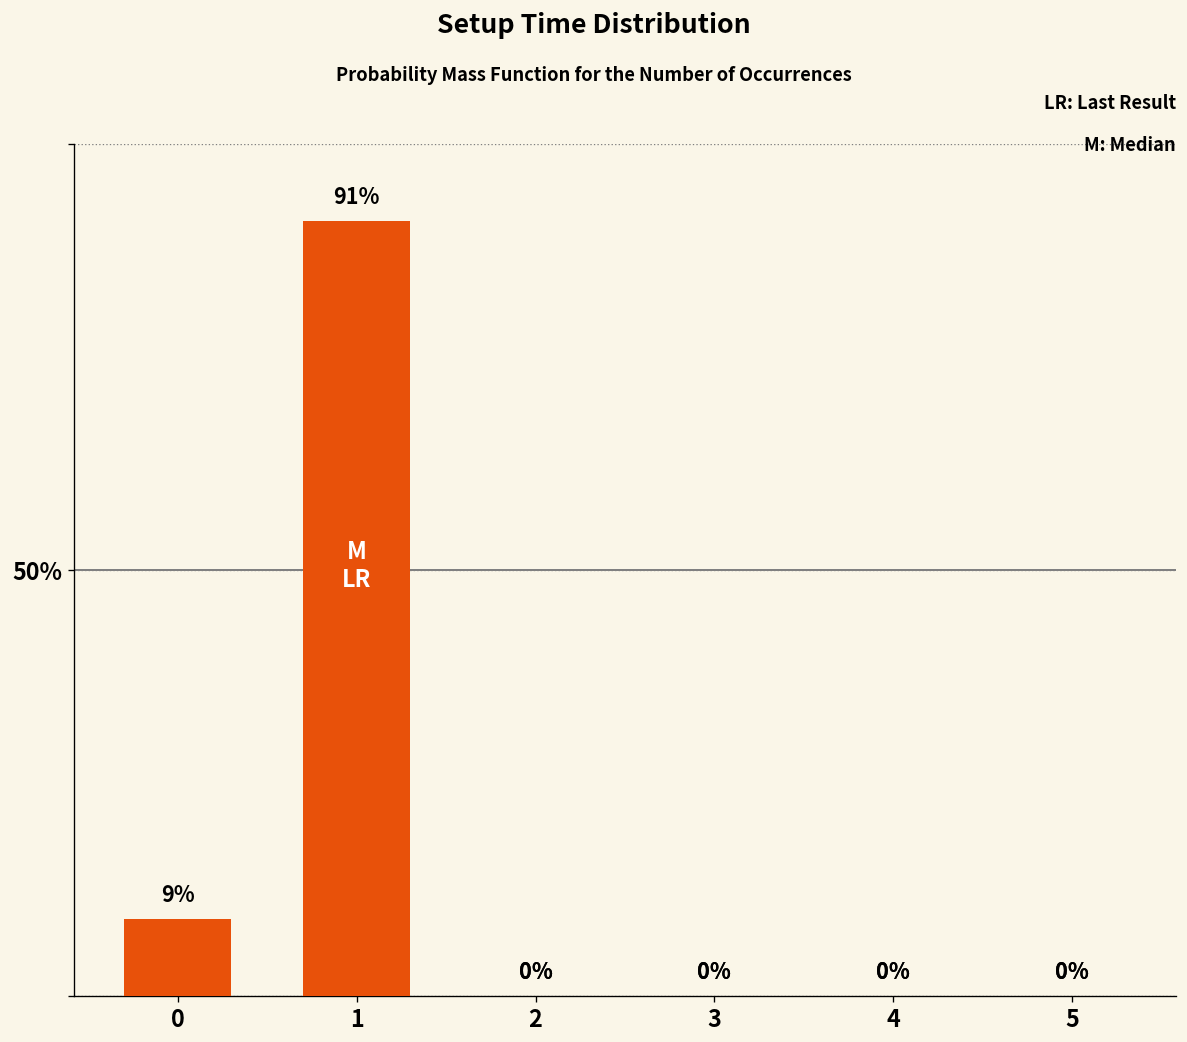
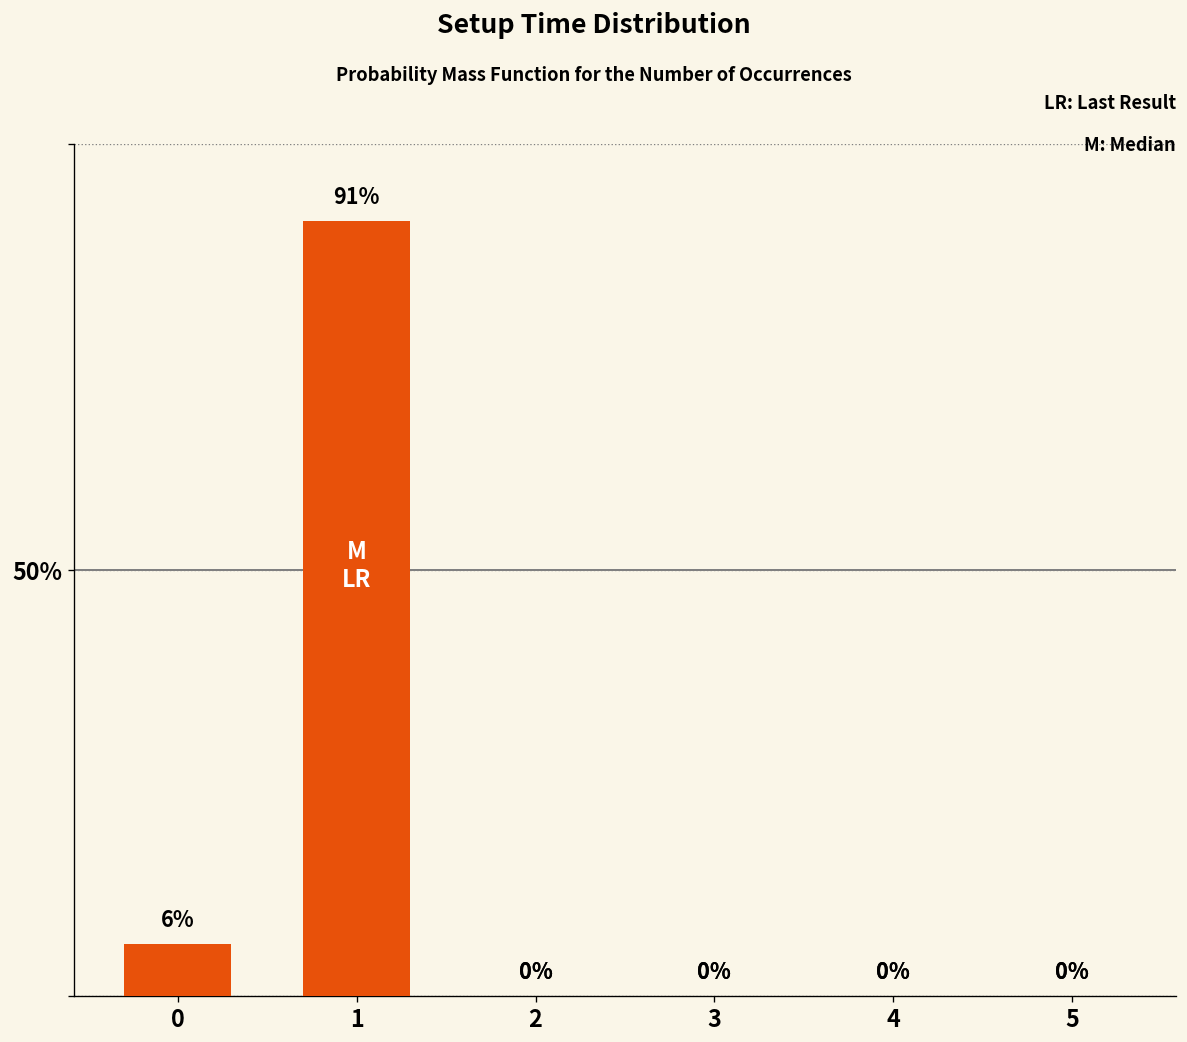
  {
-   "0": "9%",
+   "0": "6%",
    "1": "91%"
  }
